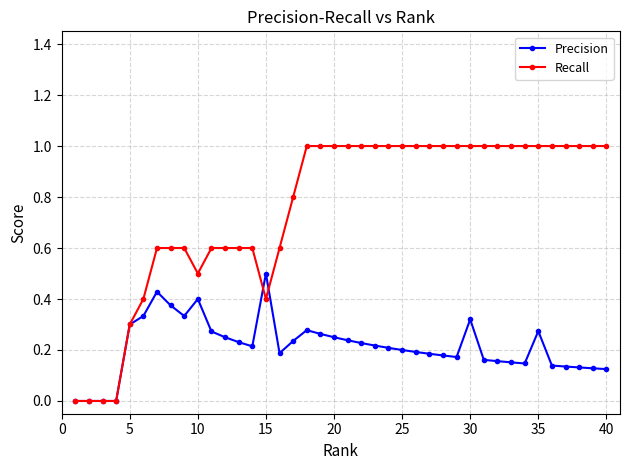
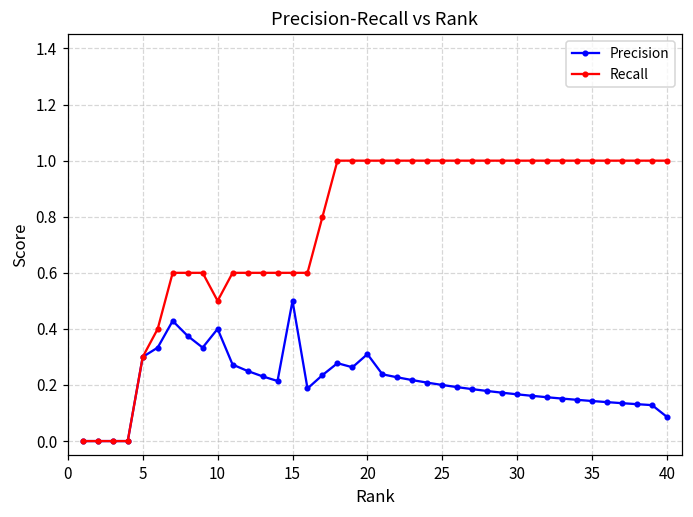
  {
    "Precision": {
      "10": 0.40,
      "15": 0.50,
-     "20": 0.25,
+     "20": 0.31,
      "25": 0.20,
-     "30": 0.32,
-     "35": 0.27,
-     "40": 0.13
+     "30": 0.17,
+     "35": 0.14,
+     "40": 0.09
    },
    "Recall": {
      "10": 0.5,
-     "15": 0.4,
+     "15": 0.6,
      "20": 1.0,
      "25": 1.0,
      "30": 1.0,
      "35": 1.0,
      "40": 1.0
    }
  }
